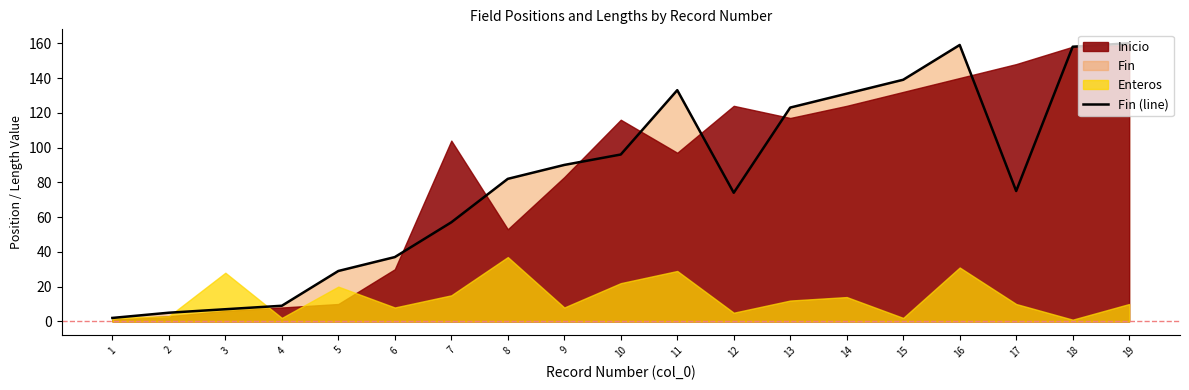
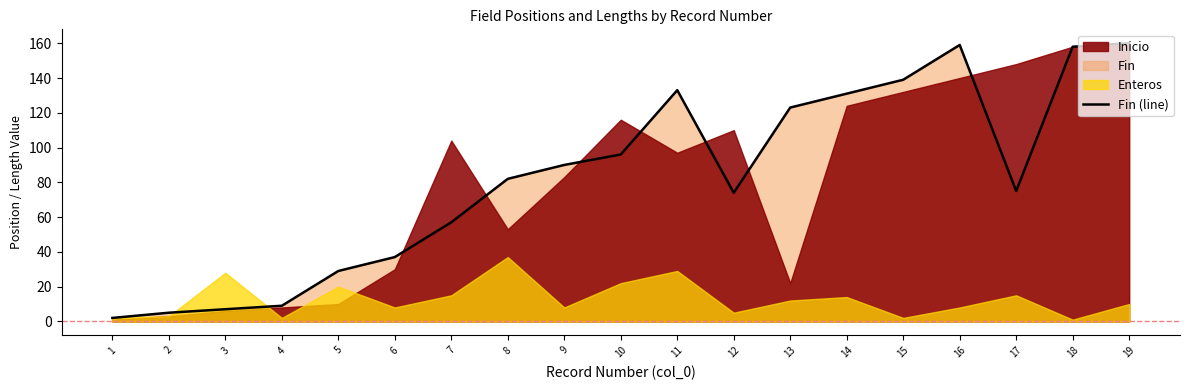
  {
    "Fin": {
      "2": 5,
      "5": 29,
      "6": 37,
      "7": 57,
      "8": 82,
      "9": 90,
      "10": 96,
      "11": 133,
      "12": 74,
      "13": 123,
      "14": 131,
      "15": 139,
      "16": 159,
      "17": 75
    },
    "Inicio": {
      "5": 10,
      "6": 30,
      "7": 104,
      "8": 53,
      "9": 83,
      "10": 116,
      "11": 97,
-     "12": 124,
-     "13": 117,
+     "12": 110,
+     "13": 22,
      "14": 124,
      "15": 132,
      "16": 140,
      "17": 148
    },
    "Enteros": {
      "3": 28,
      "4": 2,
      "5": 20,
      "6": 8,
      "7": 15,
      "8": 37,
      "9": 8,
      "10": 22,
      "11": 29,
      "12": 5,
      "13": 12,
      "14": 14,
      "15": 2,
-     "16": 31,
-     "17": 10,
+     "16": 8,
+     "17": 15,
      "19": 10
    }
  }
